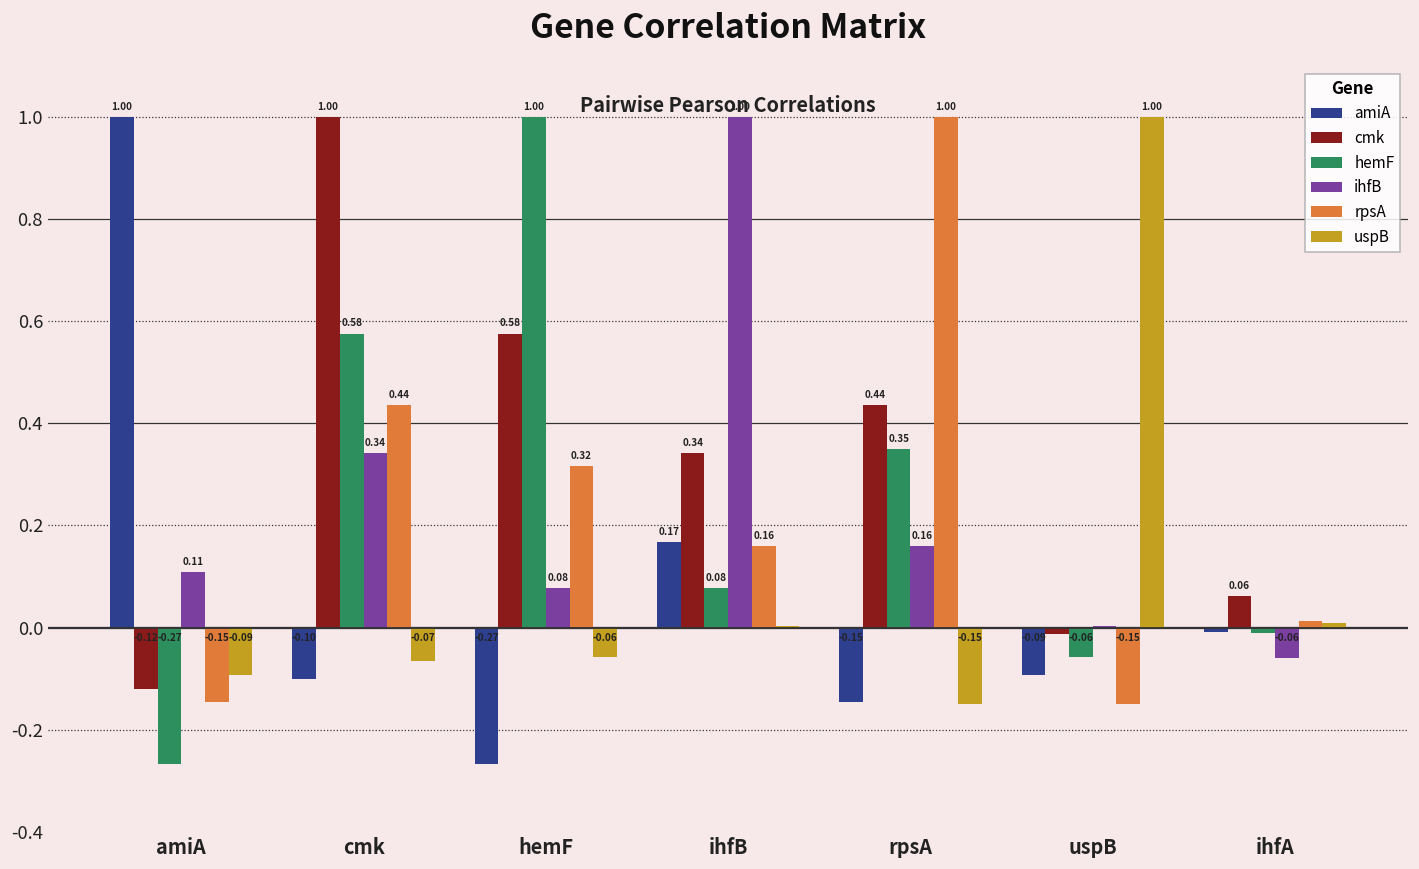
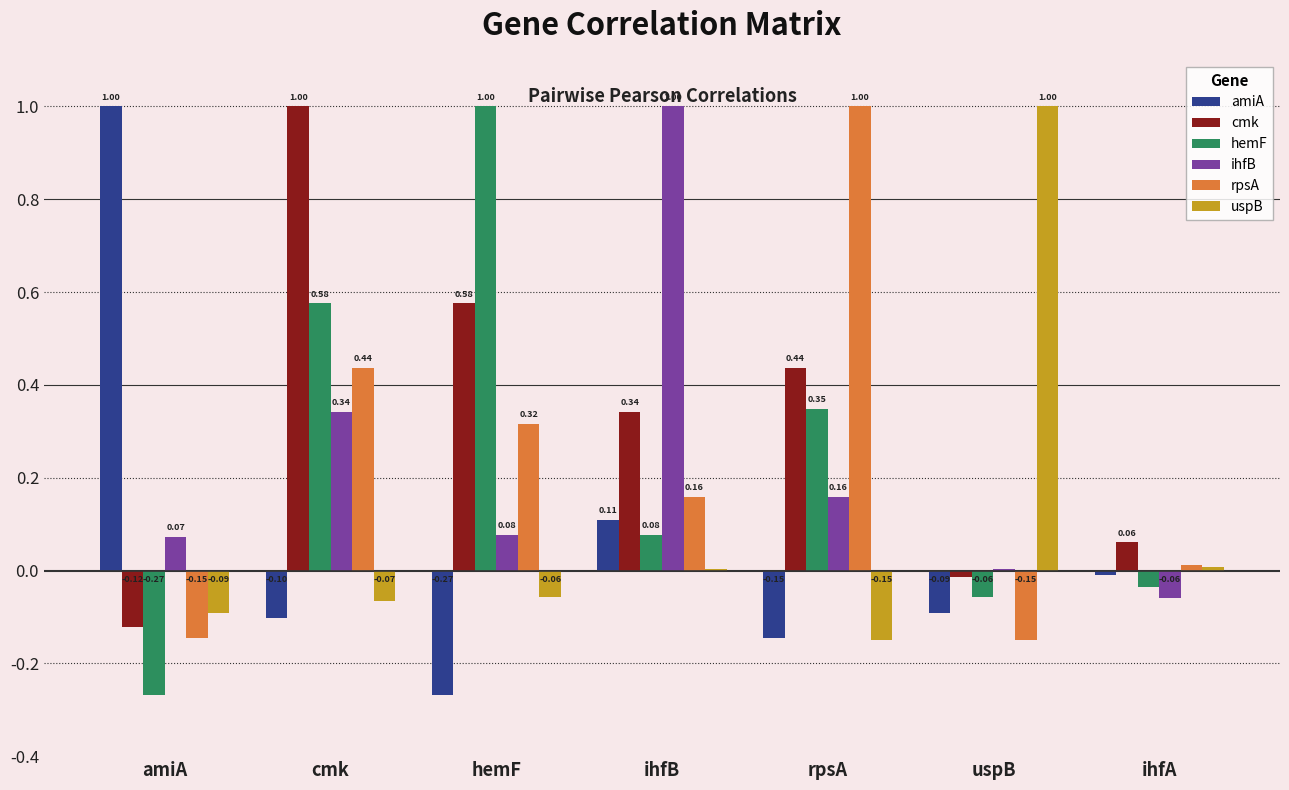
  {
    "amiA": {
      "amiA": 1.00,
      "cmk": -0.10,
      "hemF": -0.27,
-     "ihfB": 0.17,
+     "ihfB": 0.11,
      "rpsA": -0.15,
      "uspB": -0.09
    },
    "cmk": {
      "amiA": -0.12,
      "cmk": 1.00,
      "hemF": 0.58,
      "ihfB": 0.34,
      "rpsA": 0.44,
      "ihfA": 0.06
    },
    "hemF": {
-     "ihfA": -0.01
+     "ihfA": -0.04
    },
    "ihfB": {
-     "amiA": 0.11,
+     "amiA": 0.07,
      "cmk": 0.34,
      "hemF": 0.08,
      "rpsA": 0.16,
      "ihfA": -0.06
    }
  }
